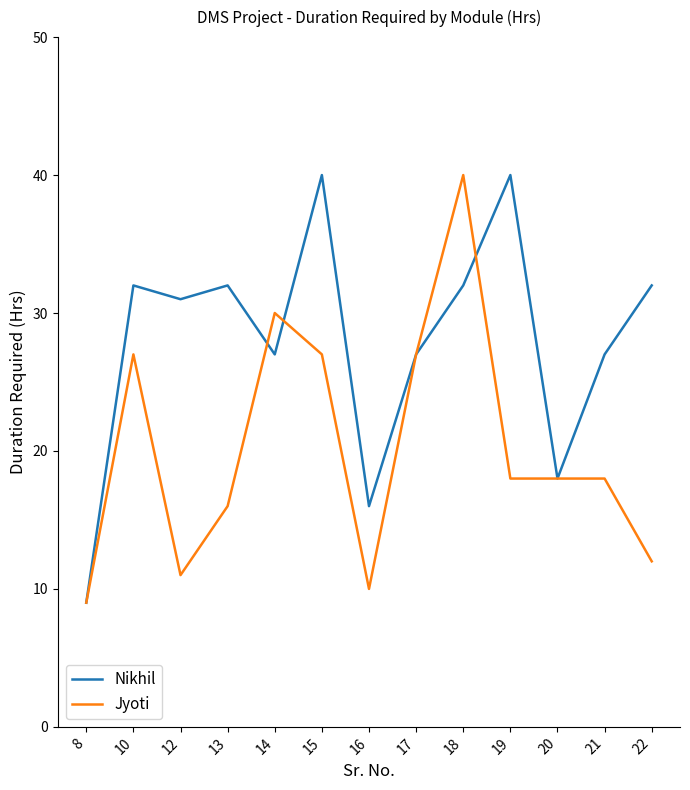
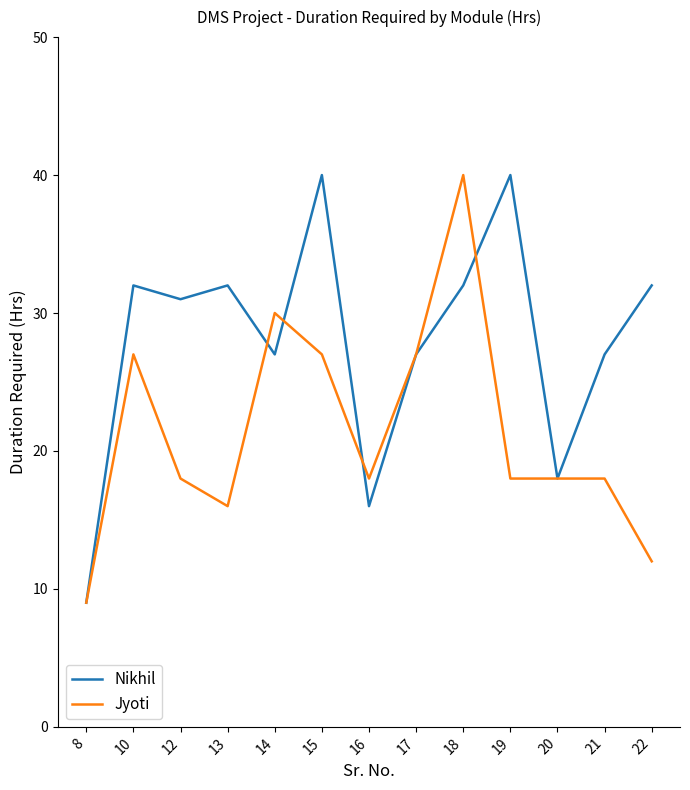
  {
    "Nikhil": {
      "10": 32,
      "12": 31,
      "13": 32,
      "14": 27,
      "15": 40,
      "16": 16,
      "18": 32,
      "19": 40,
      "21": 27,
      "22": 32
    },
    "Jyoti": {
      "10": 27,
-     "12": 11,
+     "12": 18,
      "13": 16,
      "14": 30,
      "15": 27,
-     "16": 10,
+     "16": 18,
      "18": 40,
      "19": 18,
      "21": 18,
      "22": 12
    }
  }
